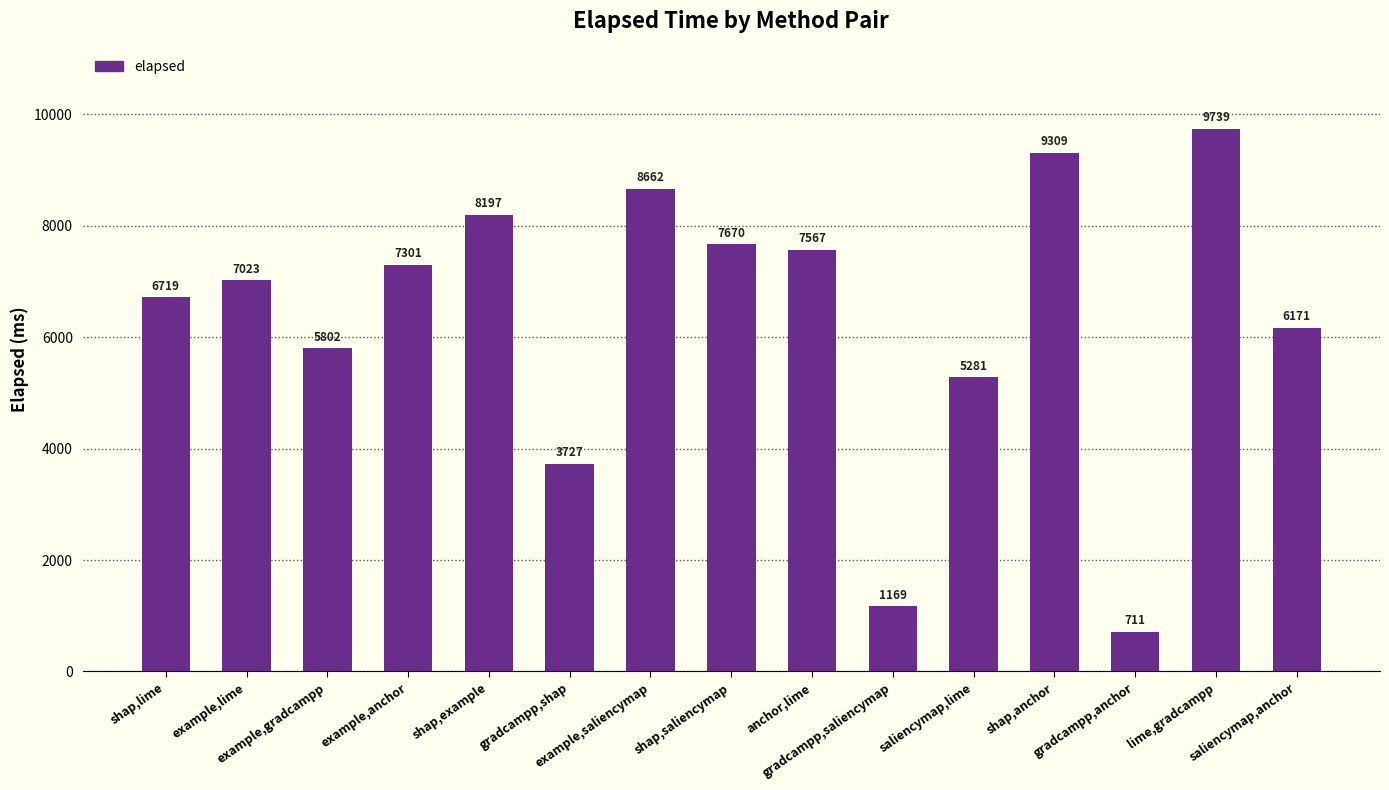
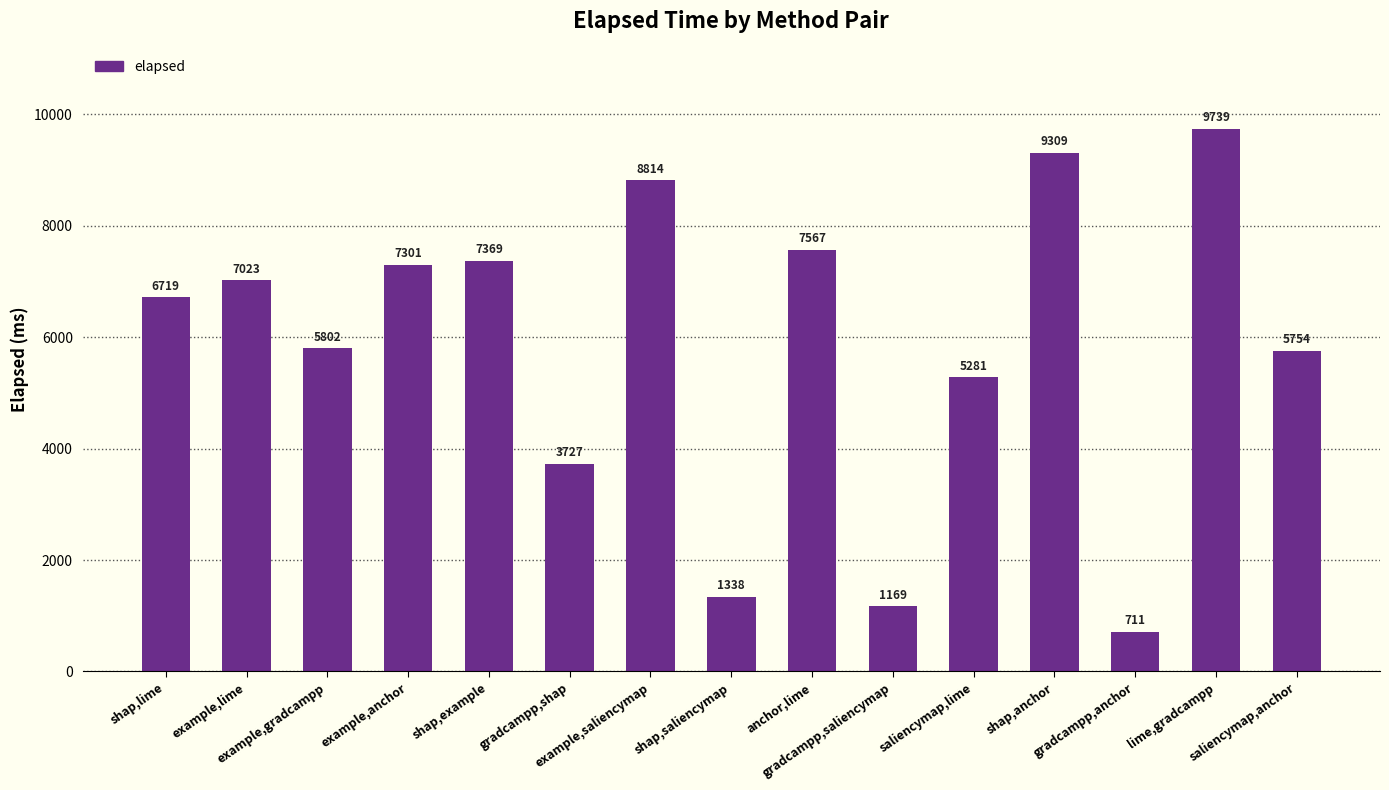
  {
    "shap,lime": 6719,
    "example,lime": 7023,
    "example,gradcampp": 5802,
    "example,anchor": 7301,
-   "shap,example": 8197,
+   "shap,example": 7369,
    "gradcampp,shap": 3727,
-   "example,saliencymap": 8662,
-   "shap,saliencymap": 7670,
+   "example,saliencymap": 8814,
+   "shap,saliencymap": 1338,
    "anchor,lime": 7567,
    "gradcampp,saliencymap": 1169,
    "saliencymap,lime": 5281,
    "shap,anchor": 9309,
    "gradcampp,anchor": 711,
    "lime,gradcampp": 9739,
-   "saliencymap,anchor": 6171
+   "saliencymap,anchor": 5754
  }
